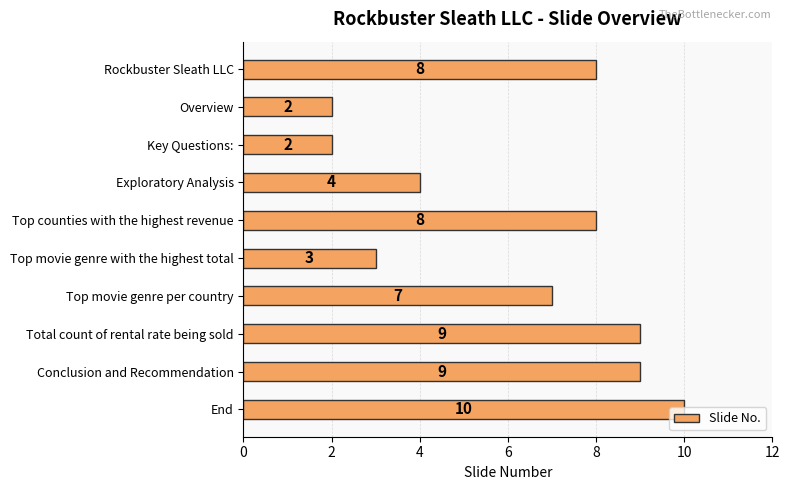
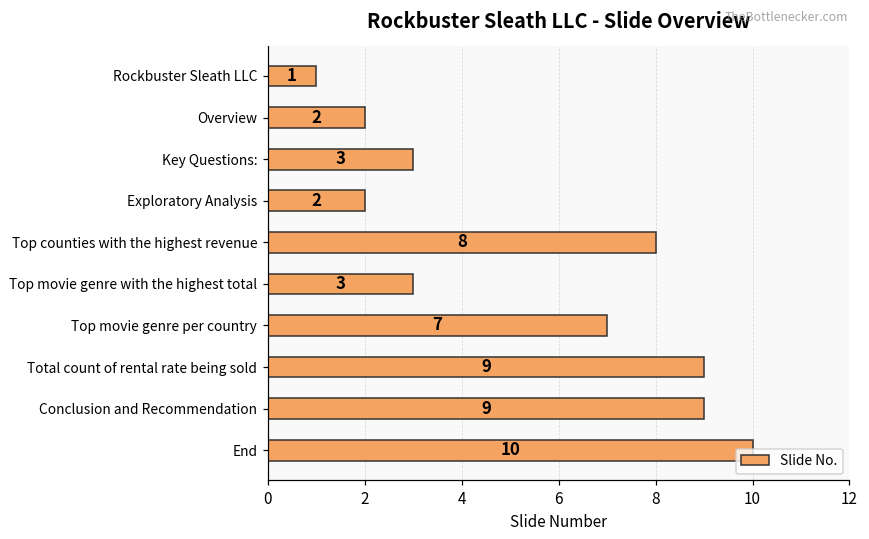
  {
-   "Rockbuster Sleath LLC": 8,
+   "Rockbuster Sleath LLC": 1,
    "Overview": 2,
-   "Key Questions:": 2,
-   "Exploratory Analysis": 4,
+   "Key Questions:": 3,
+   "Exploratory Analysis": 2,
    "Top counties with the highest revenue": 8,
    "Top movie genre with the highest total": 3,
    "Top movie genre per country": 7,
    "Total count of rental rate being sold": 9,
    "Conclusion and Recommendation": 9
  }
